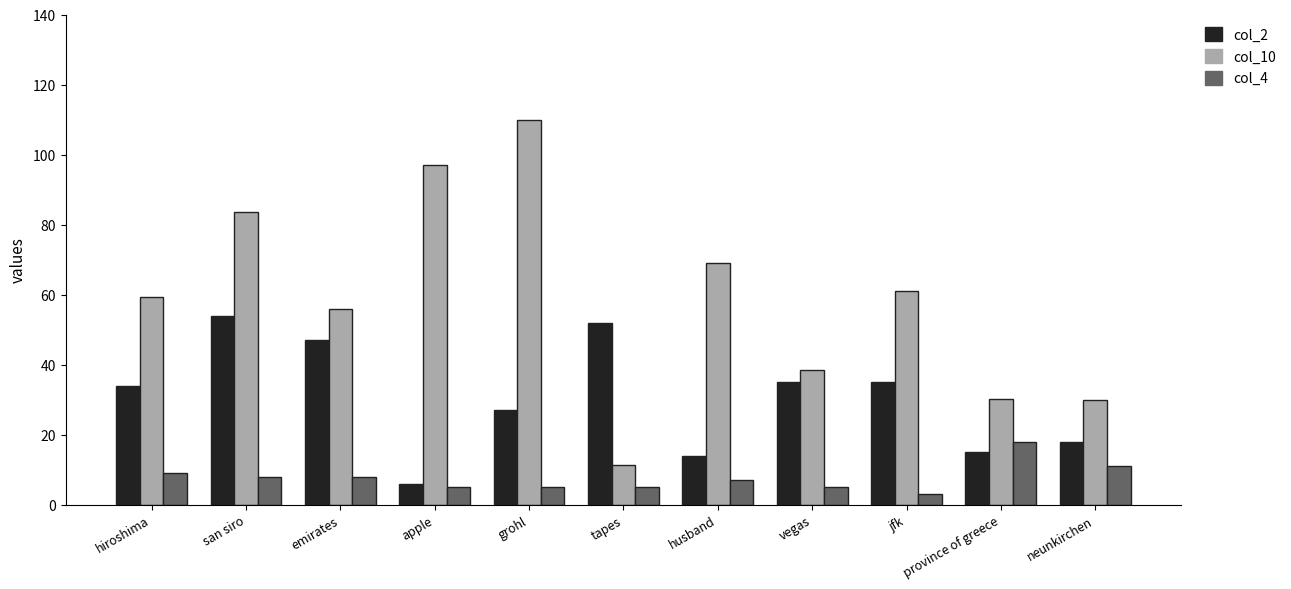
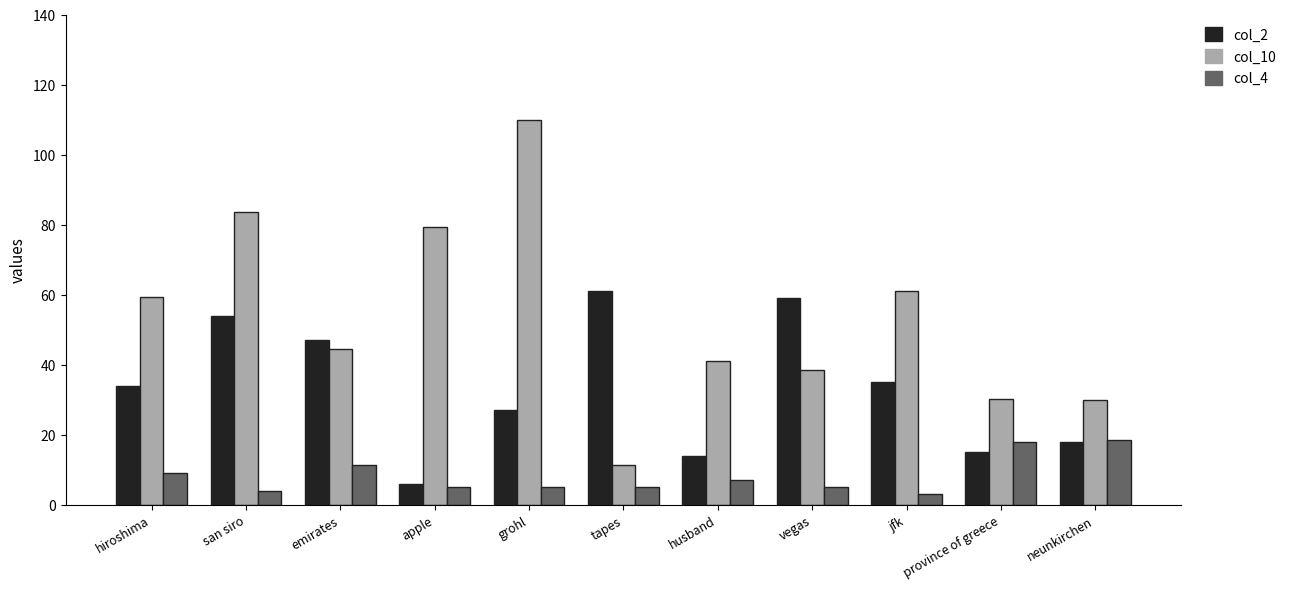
  {
    "col_2": {
      "hiroshima": 34,
      "san siro": 54,
      "emirates": 47,
      "apple": 6,
      "grohl": 27,
-     "tapes": 52,
+     "tapes": 61,
      "husband": 14,
-     "vegas": 35,
+     "vegas": 59,
      "jfk": 35,
      "province of greece": 15,
      "neunkirchen": 18
    },
    "col_10": {
      "hiroshima": 59,
      "san siro": 84,
-     "emirates": 56,
-     "apple": 97,
+     "emirates": 44,
+     "apple": 79,
      "grohl": 110,
      "tapes": 11,
-     "husband": 69,
+     "husband": 41,
      "vegas": 39,
      "jfk": 61,
      "province of greece": 30,
      "neunkirchen": 30
    },
    "col_4": {
      "hiroshima": 9,
-     "san siro": 8,
-     "emirates": 8,
+     "san siro": 4,
+     "emirates": 11,
      "apple": 5,
      "grohl": 5,
      "tapes": 5,
      "husband": 7,
      "vegas": 5,
      "jfk": 3,
      "province of greece": 18,
-     "neunkirchen": 11
+     "neunkirchen": 19
    }
  }
